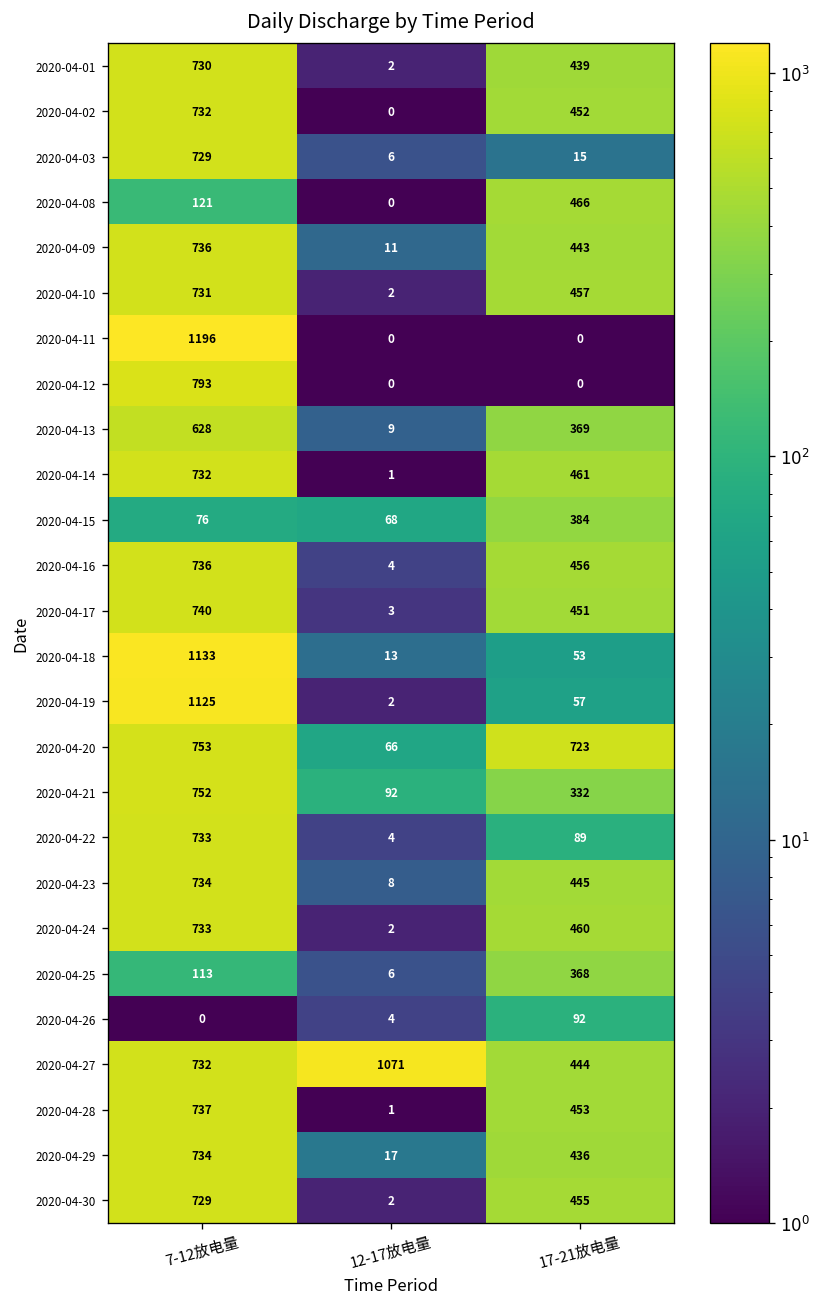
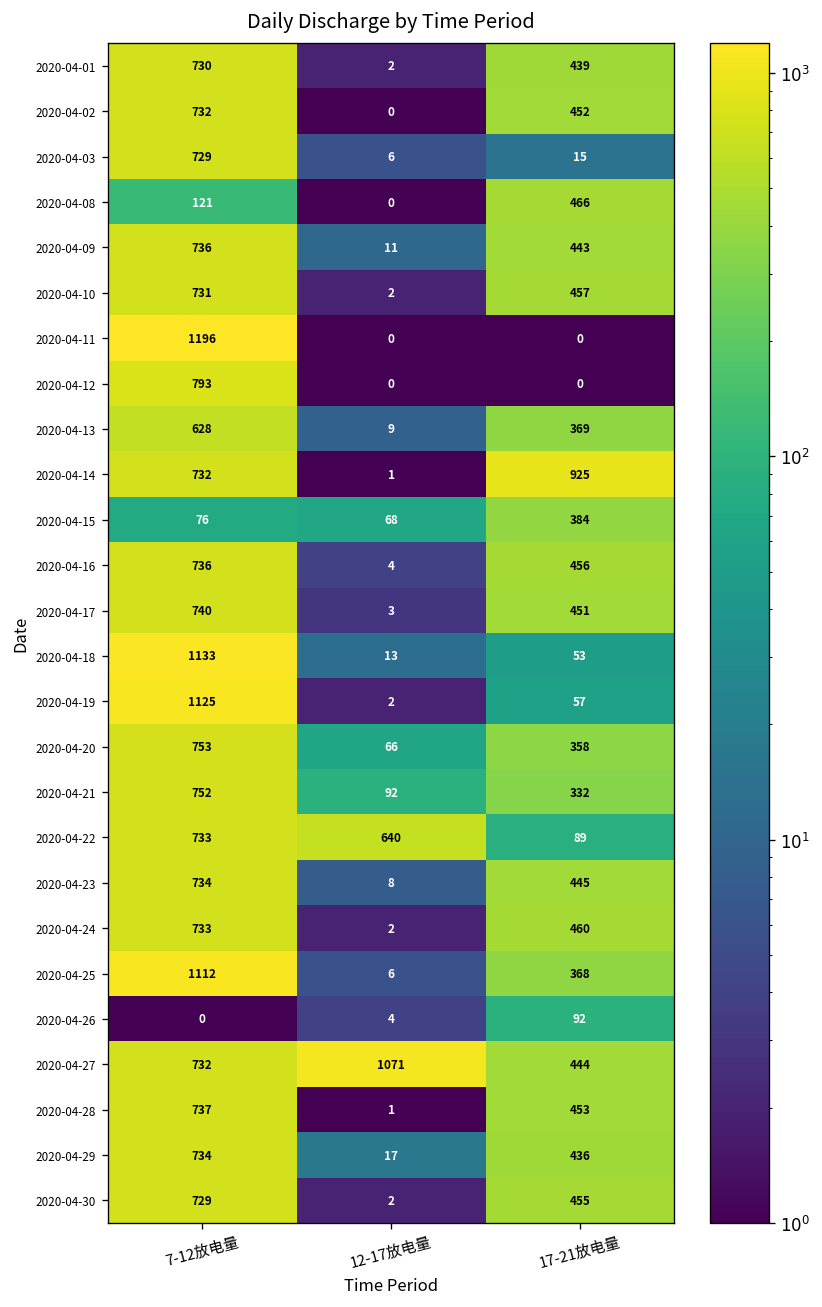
  {
    "2020-04-01": {
      "7-12放电量": 730,
      "12-17放电量": 2,
      "17-21放电量": 439
    },
    "2020-04-02": {
      "7-12放电量": 732,
      "12-17放电量": 0,
      "17-21放电量": 452
    },
    "2020-04-03": {
      "7-12放电量": 729,
      "12-17放电量": 6,
      "17-21放电量": 15
    },
    "2020-04-08": {
      "7-12放电量": 121,
      "12-17放电量": 0,
      "17-21放电量": 466
    },
    "2020-04-09": {
      "7-12放电量": 736,
      "12-17放电量": 11,
      "17-21放电量": 443
    },
    "2020-04-10": {
      "7-12放电量": 731,
      "12-17放电量": 2,
      "17-21放电量": 457
    },
    "2020-04-11": {
      "7-12放电量": 1196,
      "12-17放电量": 0,
      "17-21放电量": 0
    },
    "2020-04-12": {
      "7-12放电量": 793,
      "12-17放电量": 0,
      "17-21放电量": 0
    },
    "2020-04-13": {
      "7-12放电量": 628,
      "12-17放电量": 9,
      "17-21放电量": 369
    },
    "2020-04-14": {
      "7-12放电量": 732,
      "12-17放电量": 1,
-     "17-21放电量": 461
+     "17-21放电量": 925
    },
    "2020-04-15": {
      "7-12放电量": 76,
      "12-17放电量": 68,
      "17-21放电量": 384
    },
    "2020-04-16": {
      "7-12放电量": 736,
      "12-17放电量": 4,
      "17-21放电量": 456
    },
    "2020-04-17": {
      "7-12放电量": 740,
      "12-17放电量": 3,
      "17-21放电量": 451
    },
    "2020-04-18": {
      "7-12放电量": 1133,
      "12-17放电量": 13,
      "17-21放电量": 53
    },
    "2020-04-19": {
      "7-12放电量": 1125,
      "12-17放电量": 2,
      "17-21放电量": 57
    },
    "2020-04-20": {
      "7-12放电量": 753,
      "12-17放电量": 66,
-     "17-21放电量": 723
+     "17-21放电量": 358
    },
    "2020-04-21": {
      "7-12放电量": 752,
      "12-17放电量": 92,
      "17-21放电量": 332
    },
    "2020-04-22": {
      "7-12放电量": 733,
-     "12-17放电量": 4,
+     "12-17放电量": 640,
      "17-21放电量": 89
    },
    "2020-04-23": {
      "7-12放电量": 734,
      "12-17放电量": 8,
      "17-21放电量": 445
    },
    "2020-04-24": {
      "7-12放电量": 733,
      "12-17放电量": 2,
      "17-21放电量": 460
    },
    "2020-04-25": {
-     "7-12放电量": 113,
+     "7-12放电量": 1112,
      "12-17放电量": 6,
      "17-21放电量": 368
    },
    "2020-04-26": {
      "7-12放电量": 0,
      "12-17放电量": 4,
      "17-21放电量": 92
    },
    "2020-04-27": {
      "7-12放电量": 732,
      "12-17放电量": 1071,
      "17-21放电量": 444
    },
    "2020-04-28": {
      "7-12放电量": 737,
      "12-17放电量": 1,
      "17-21放电量": 453
    },
    "2020-04-29": {
      "7-12放电量": 734,
      "12-17放电量": 17,
      "17-21放电量": 436
    },
    "2020-04-30": {
      "7-12放电量": 729,
      "12-17放电量": 2,
      "17-21放电量": 455
    }
  }
